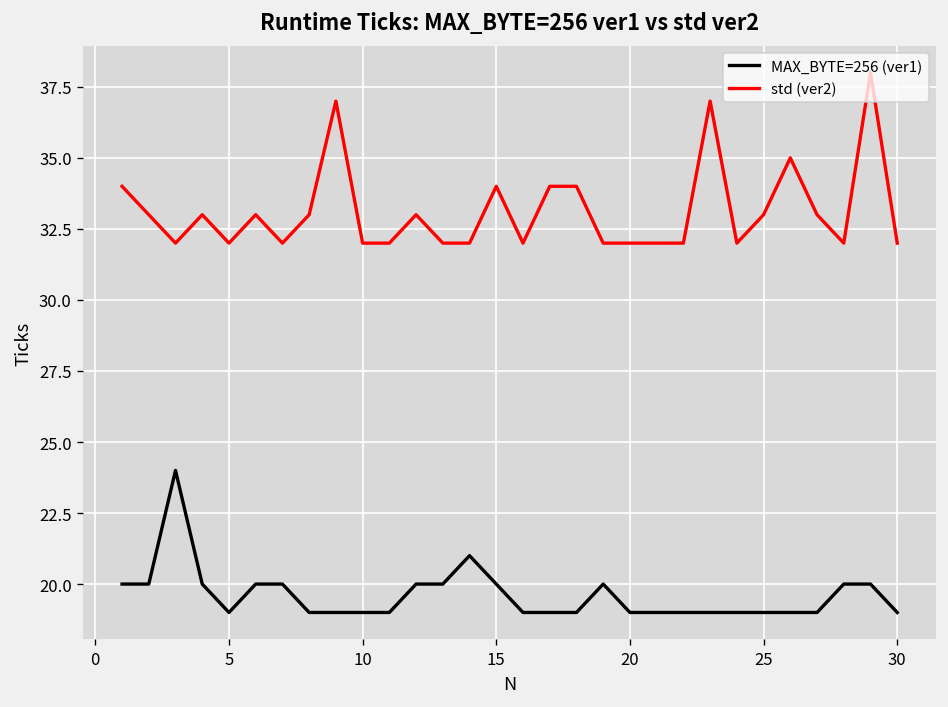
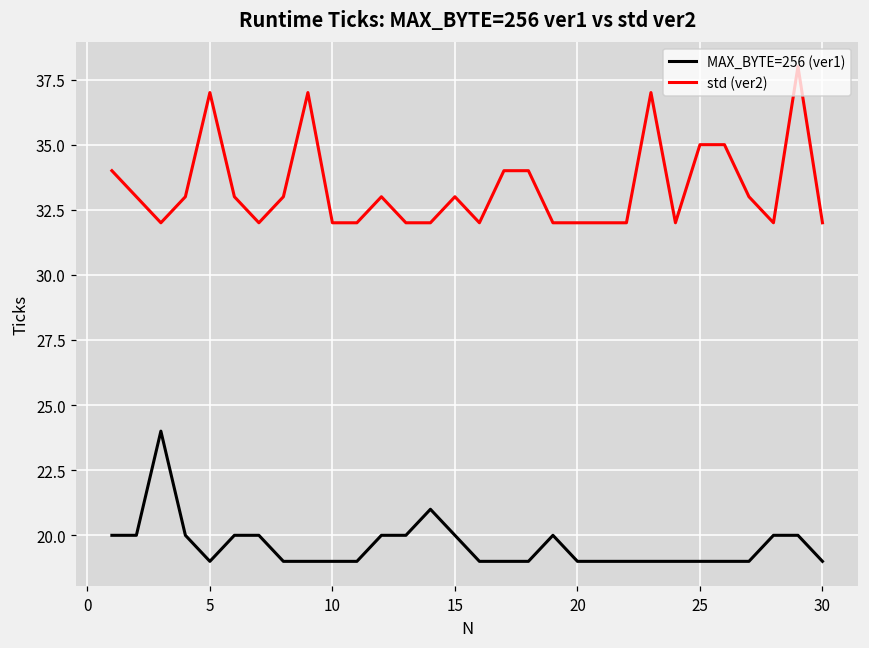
  {
    "MAX_BYTE=256 (ver1)": {
      "5": 19,
      "10": 19,
      "15": 20,
      "20": 19,
      "25": 19,
      "30": 19
    },
    "std (ver2)": {
-     "5": 32,
+     "5": 37,
      "10": 32,
-     "15": 34,
+     "15": 33,
      "20": 32,
-     "25": 33,
+     "25": 35,
      "30": 32
    }
  }
